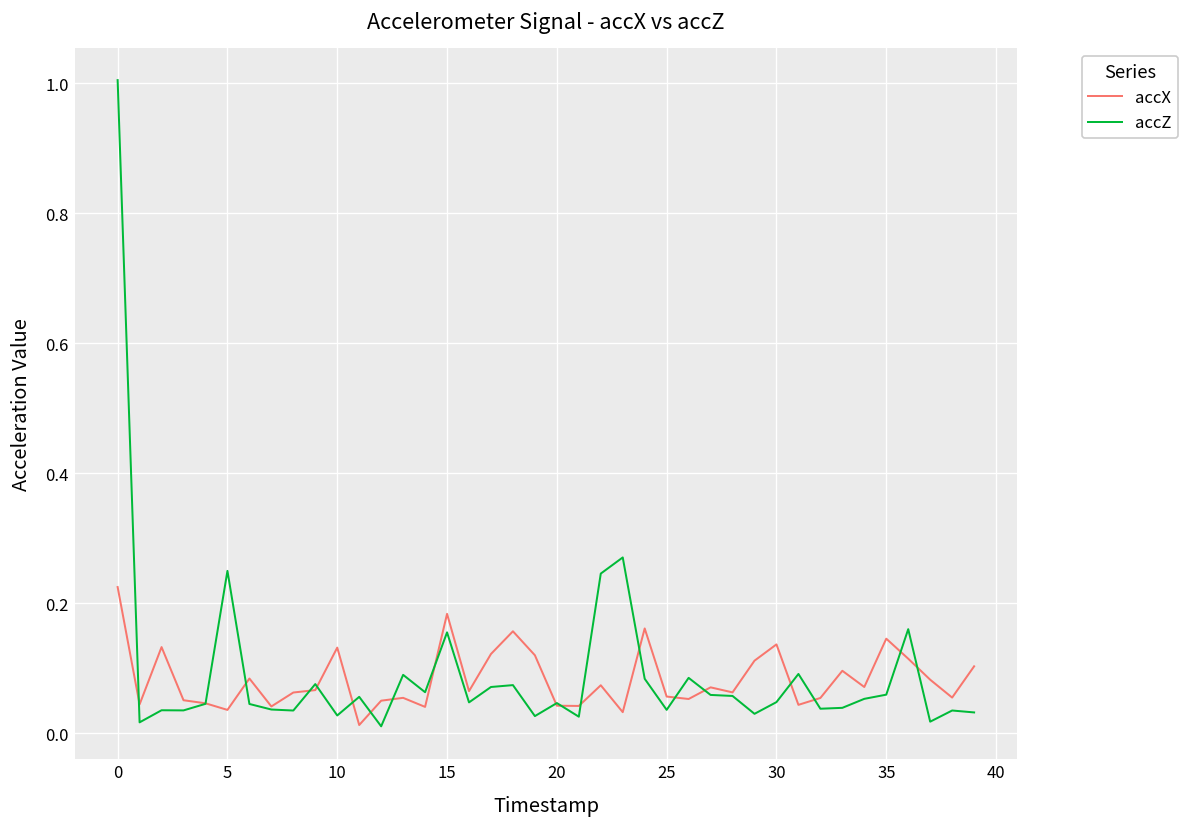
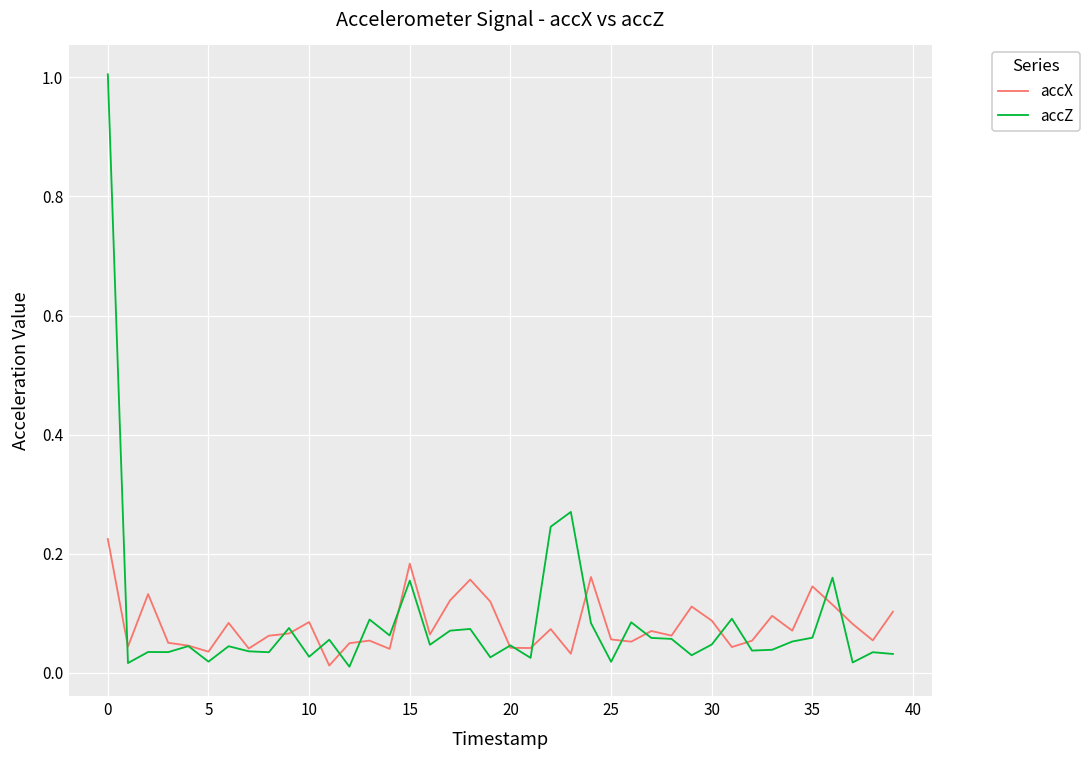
  {
    "accX": {
      "0": 0.22,
      "5": 0.04,
-     "10": 0.13,
+     "10": 0.09,
      "15": 0.18,
      "25": 0.06,
-     "30": 0.14,
+     "30": 0.09,
      "35": 0.15
    },
    "accZ": {
      "0": 1.01,
-     "5": 0.25,
+     "5": 0.02,
      "10": 0.03,
      "15": 0.15,
-     "25": 0.04,
+     "25": 0.02,
      "30": 0.05,
      "35": 0.06
    }
  }
